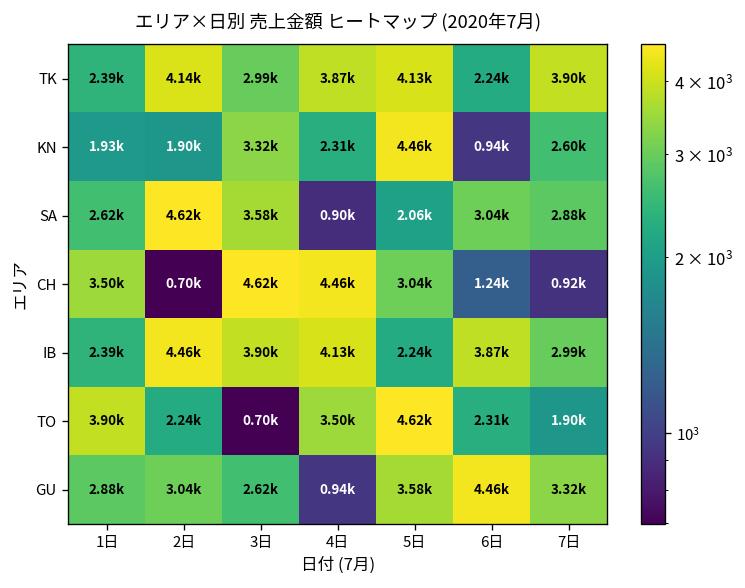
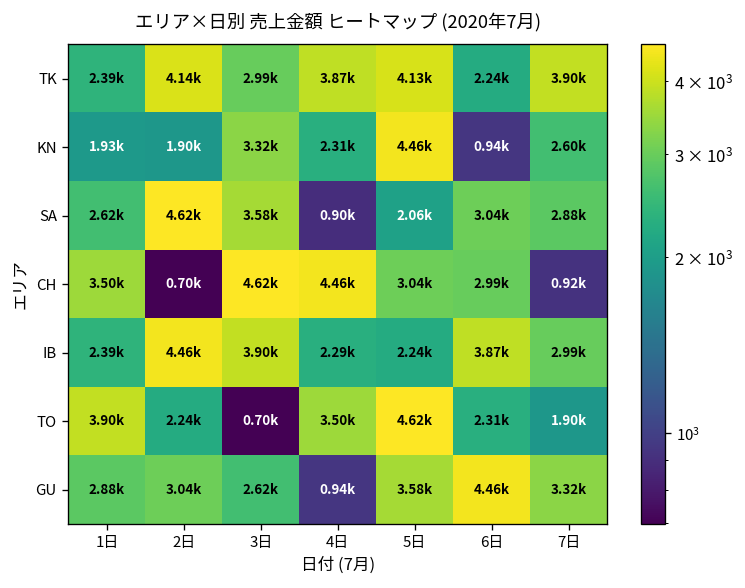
  {
    "TK": {
      "1日": "2.39k",
      "2日": "4.14k",
      "3日": "2.99k",
      "4日": "3.87k",
      "5日": "4.13k",
      "6日": "2.24k",
      "7日": "3.90k"
    },
    "KN": {
      "1日": "1.93k",
      "2日": "1.90k",
      "3日": "3.32k",
      "4日": "2.31k",
      "5日": "4.46k",
      "6日": "0.94k",
      "7日": "2.60k"
    },
    "SA": {
      "1日": "2.62k",
      "2日": "4.62k",
      "3日": "3.58k",
      "4日": "0.90k",
      "5日": "2.06k",
      "6日": "3.04k",
      "7日": "2.88k"
    },
    "CH": {
      "1日": "3.50k",
      "2日": "0.70k",
      "3日": "4.62k",
      "4日": "4.46k",
      "5日": "3.04k",
-     "6日": "1.24k",
+     "6日": "2.99k",
      "7日": "0.92k"
    },
    "IB": {
      "1日": "2.39k",
      "2日": "4.46k",
      "3日": "3.90k",
-     "4日": "4.13k",
+     "4日": "2.29k",
      "5日": "2.24k",
      "6日": "3.87k",
      "7日": "2.99k"
    },
    "TO": {
      "1日": "3.90k",
      "2日": "2.24k",
      "3日": "0.70k",
      "4日": "3.50k",
      "5日": "4.62k",
      "6日": "2.31k",
      "7日": "1.90k"
    },
    "GU": {
      "1日": "2.88k",
      "2日": "3.04k",
      "3日": "2.62k",
      "4日": "0.94k",
      "5日": "3.58k",
      "6日": "4.46k",
      "7日": "3.32k"
    }
  }
